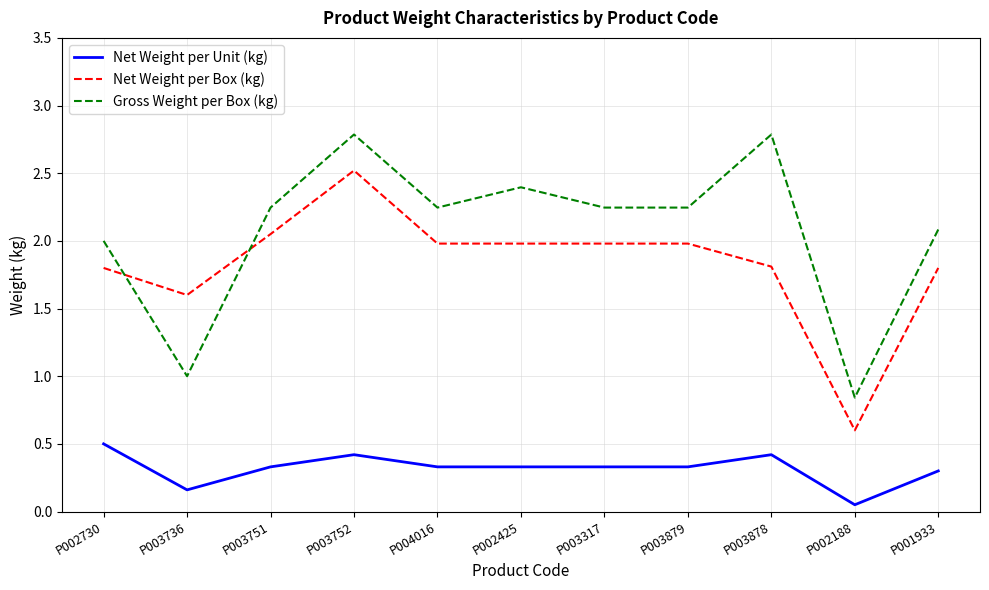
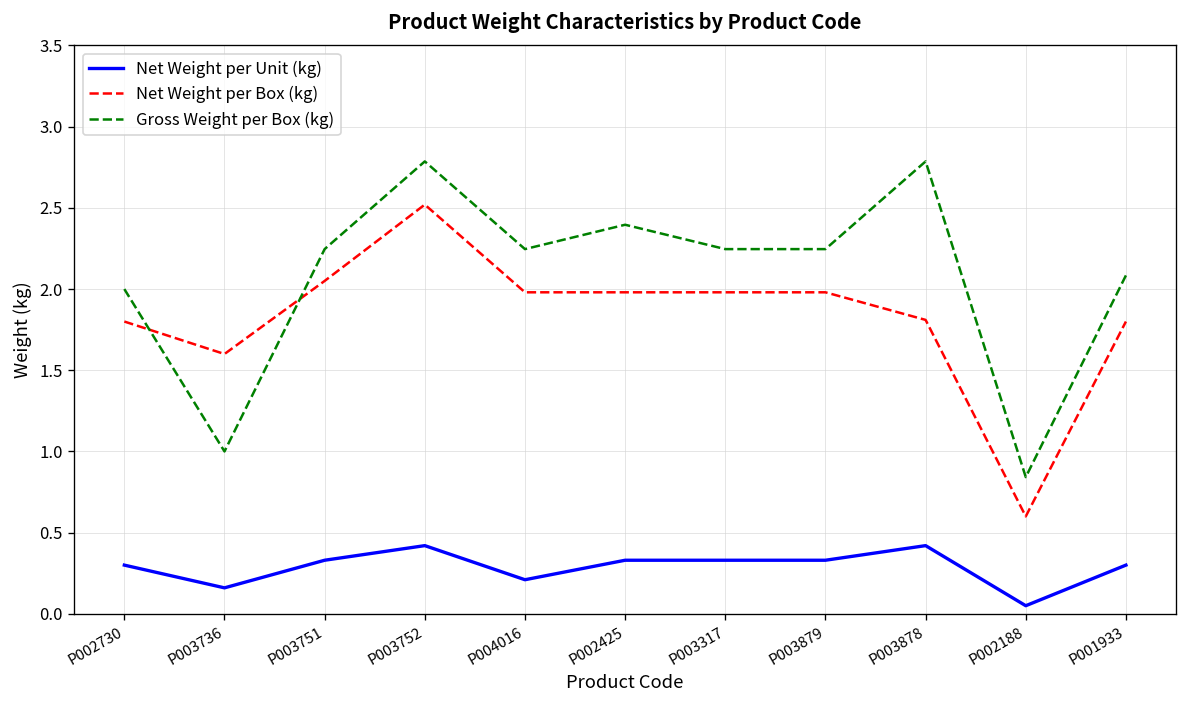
  {
    "Net Weight per Unit (kg)": {
-     "P002730": 0.5,
+     "P002730": 0.3,
      "P003736": 0.16,
      "P003751": 0.33,
      "P003752": 0.42,
-     "P004016": 0.33,
+     "P004016": 0.21,
      "P002425": 0.33,
      "P003317": 0.33,
      "P003879": 0.33,
      "P003878": 0.42,
      "P002188": 0.05,
      "P001933": 0.30
    },
    "Net Weight per Box (kg)": {
      "P002730": 1.80,
      "P003736": 1.60,
      "P003751": 2.05,
      "P003752": 2.52,
      "P004016": 1.98,
      "P002425": 1.98,
      "P003317": 1.98,
      "P003879": 1.98,
      "P003878": 1.81,
      "P002188": 0.60,
      "P001933": 1.80
    },
    "Gross Weight per Box (kg)": {
      "P002730": 2.00,
      "P003736": 1.00,
      "P003751": 2.25,
      "P003752": 2.79,
      "P004016": 2.25,
      "P002425": 2.40,
      "P003317": 2.25,
      "P003879": 2.25,
      "P003878": 2.79,
      "P002188": 0.84,
      "P001933": 2.08
    }
  }
